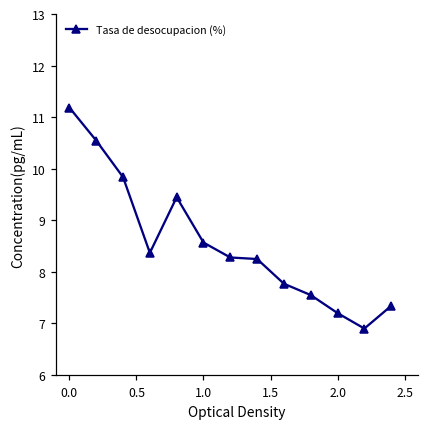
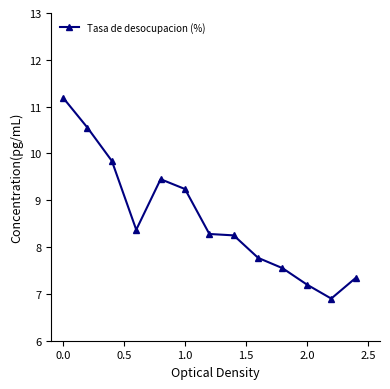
  {
    "0.0": 11.2,
-   "1.0": 8.6,
+   "1.0": 9.2,
    "2.0": 7.2
  }
